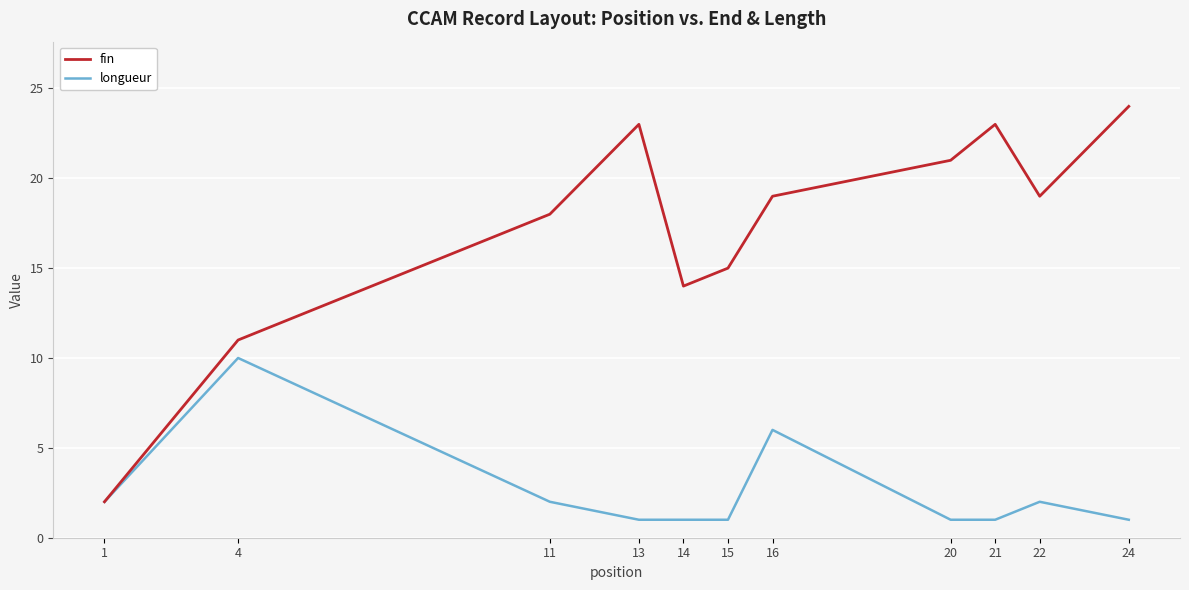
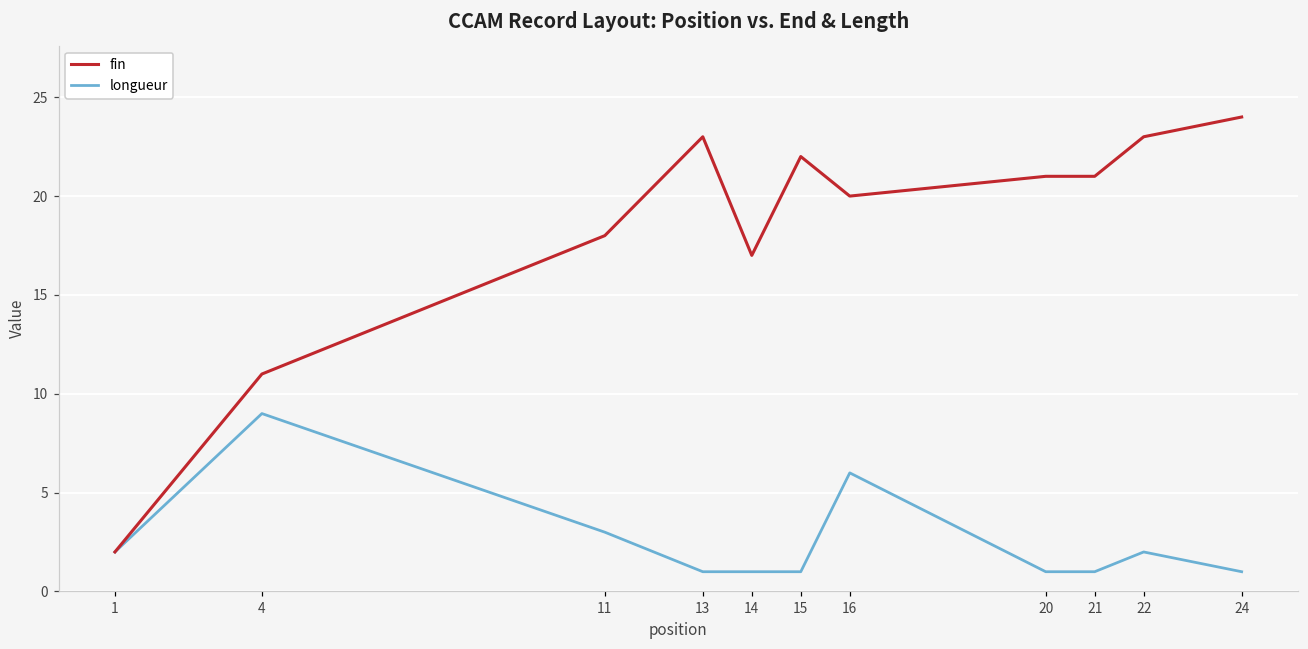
  {
    "fin": {
      "4": 11,
      "11": 18,
      "13": 23,
-     "14": 14,
-     "15": 15,
-     "16": 19,
+     "14": 17,
+     "15": 22,
+     "16": 20,
      "20": 21,
-     "21": 23,
-     "22": 19,
+     "21": 21,
+     "22": 23,
      "24": 24
    },
    "longueur": {
-     "4": 10,
-     "11": 2,
+     "4": 9,
+     "11": 3,
      "13": 1,
      "14": 1,
      "15": 1,
      "16": 6,
      "20": 1,
      "21": 1,
      "22": 2,
      "24": 1
    }
  }
